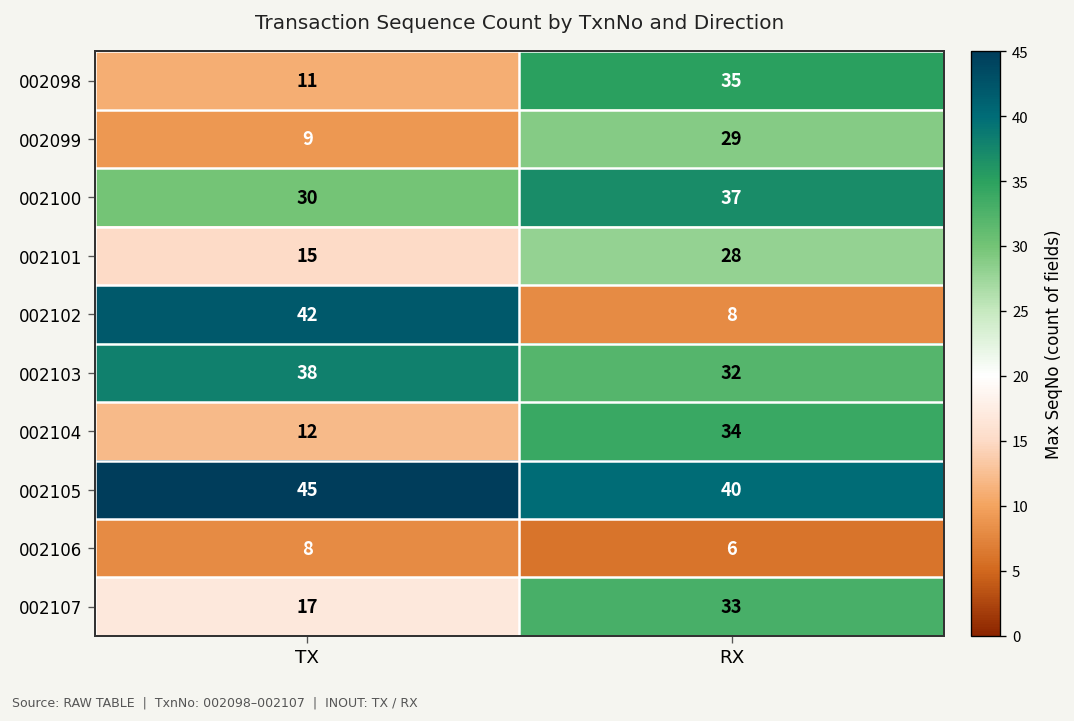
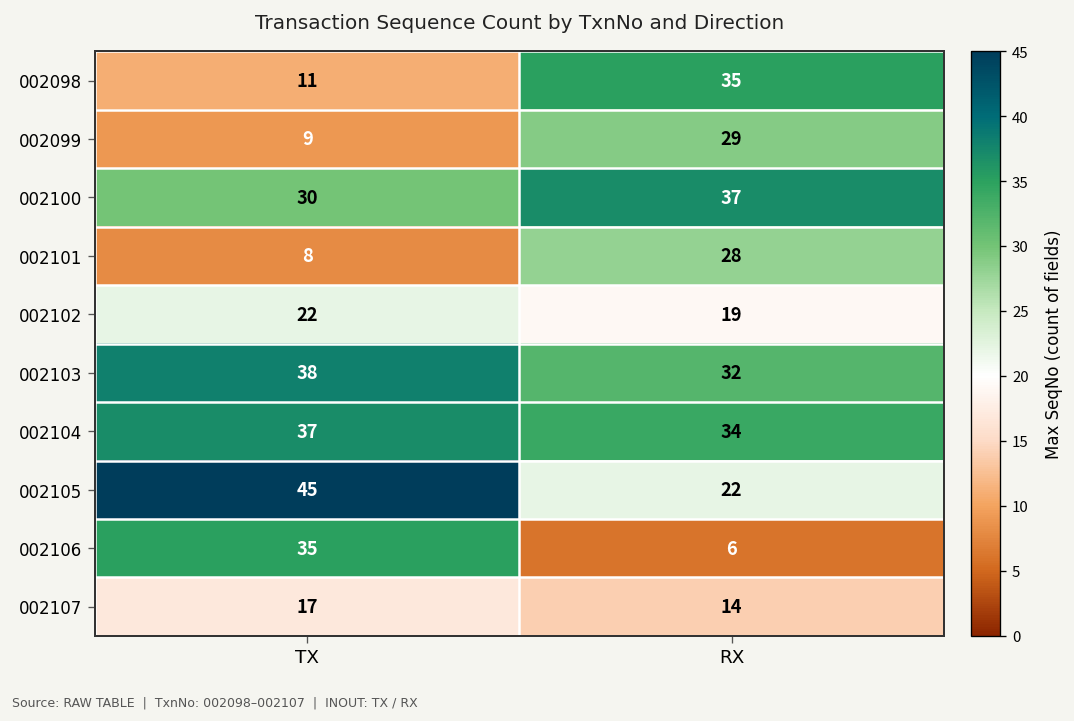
  {
    "002098": {
      "TX": 11,
      "RX": 35
    },
    "002099": {
      "TX": 9,
      "RX": 29
    },
    "002100": {
      "TX": 30,
      "RX": 37
    },
    "002101": {
-     "TX": 15,
+     "TX": 8,
      "RX": 28
    },
    "002102": {
-     "TX": 42,
-     "RX": 8
+     "TX": 22,
+     "RX": 19
    },
    "002103": {
      "TX": 38,
      "RX": 32
    },
    "002104": {
-     "TX": 12,
+     "TX": 37,
      "RX": 34
    },
    "002105": {
      "TX": 45,
-     "RX": 40
+     "RX": 22
    },
    "002106": {
-     "TX": 8,
+     "TX": 35,
      "RX": 6
    },
    "002107": {
      "TX": 17,
-     "RX": 33
+     "RX": 14
    }
  }
